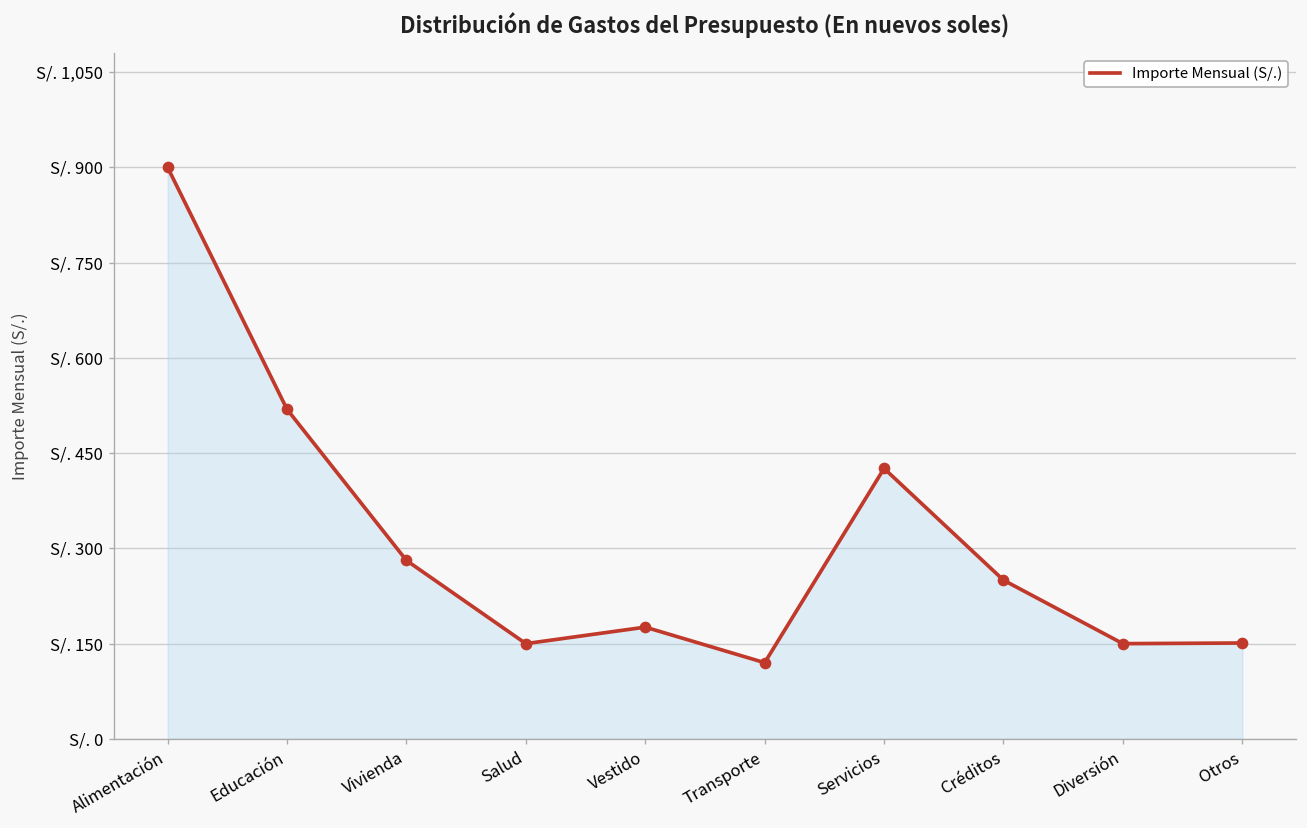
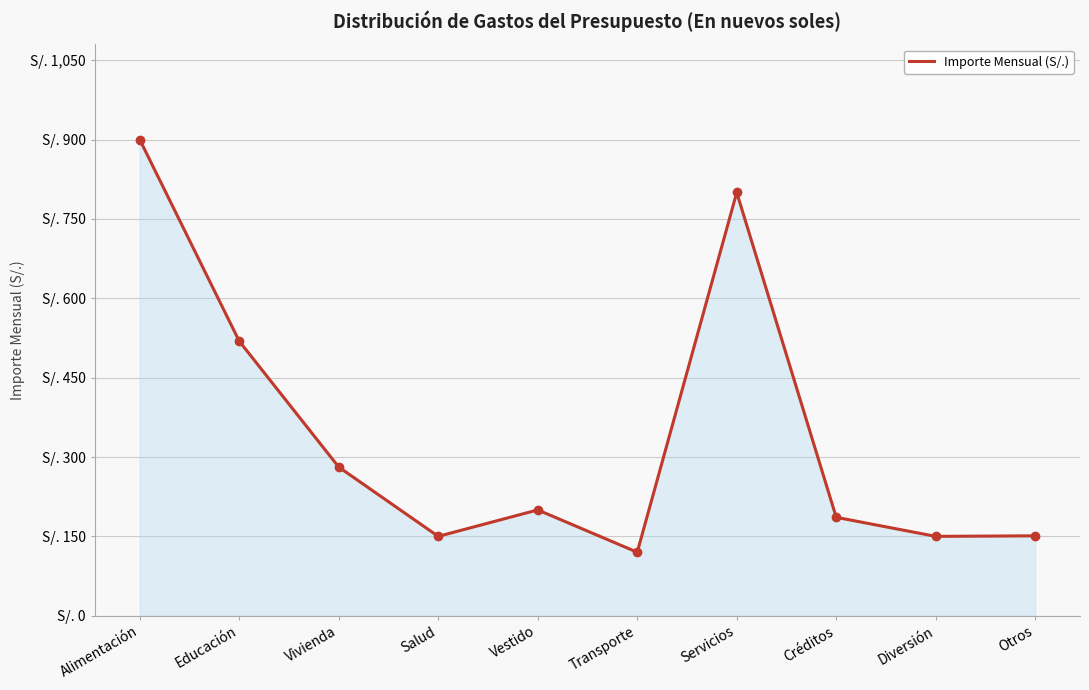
  {
    "Alimentación": "S/. 900",
    "Educación": "S/. 520",
    "Vivienda": "S/. 280",
    "Salud": "S/. 150",
-   "Vestido": "S/. 180",
+   "Vestido": "S/. 200",
    "Transporte": "S/. 120",
-   "Servicios": "S/. 430",
-   "Créditos": "S/. 250",
+   "Servicios": "S/. 800",
+   "Créditos": "S/. 190",
    "Diversión": "S/. 150",
    "Otros": "S/. 150"
  }
